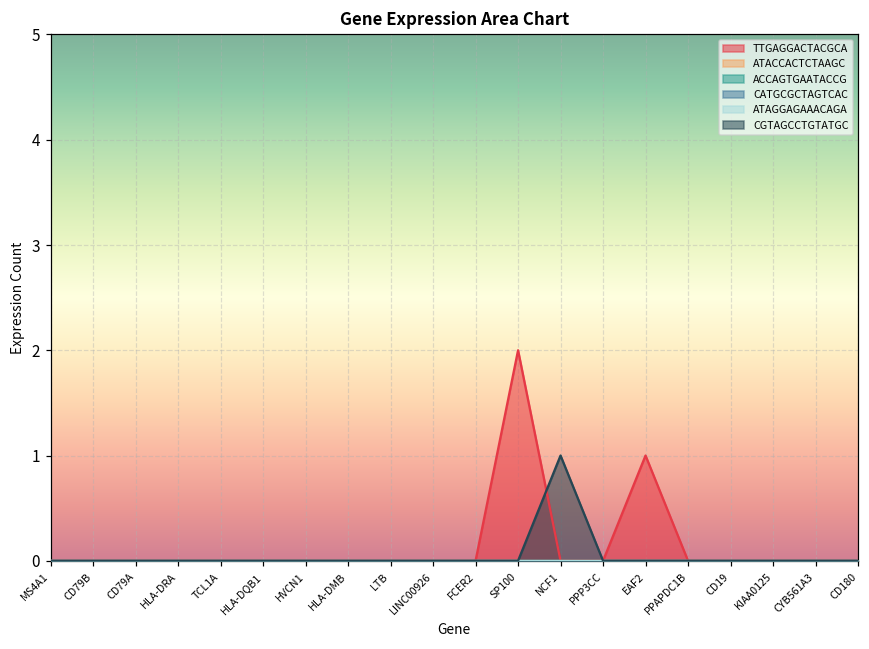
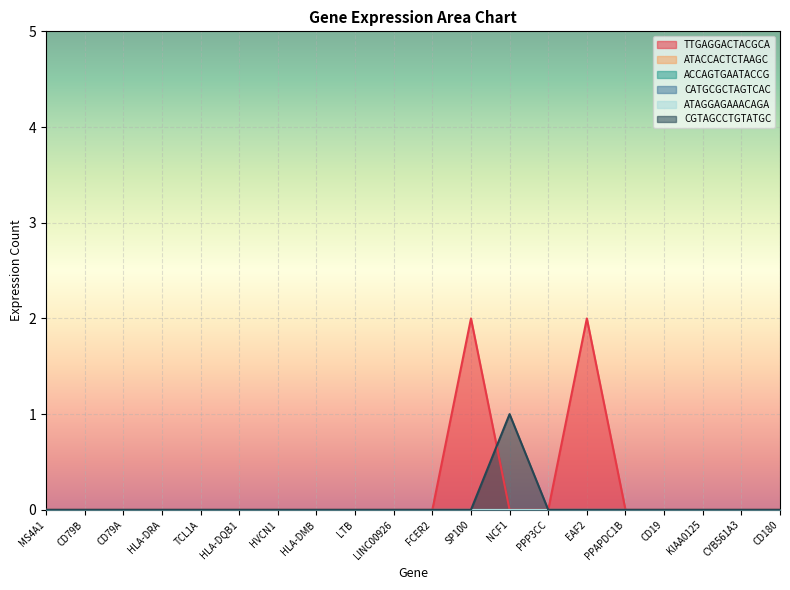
  {
    "TTGAGGACTACGCA": {
      "SP100": 2,
-     "EAF2": 1
+     "EAF2": 2
    },
    "CGTAGCCTGTATGC": {
      "NCF1": 1
    }
  }
